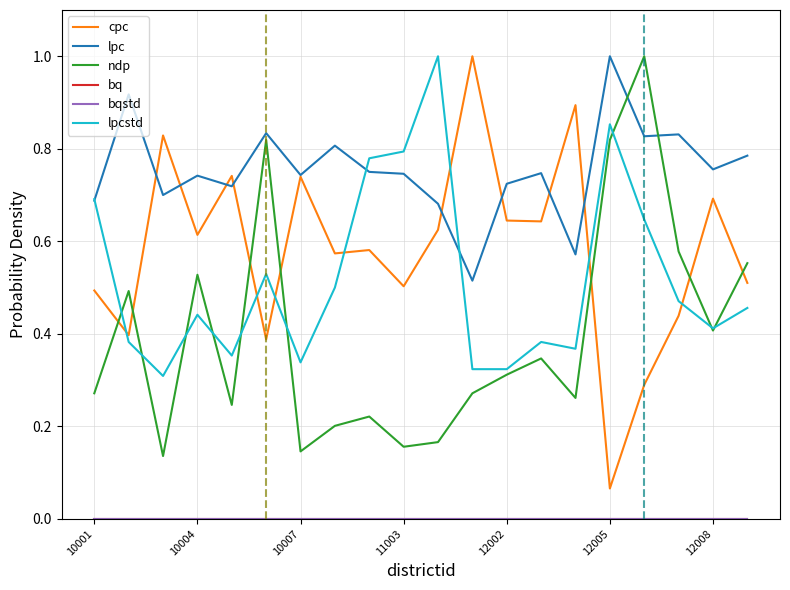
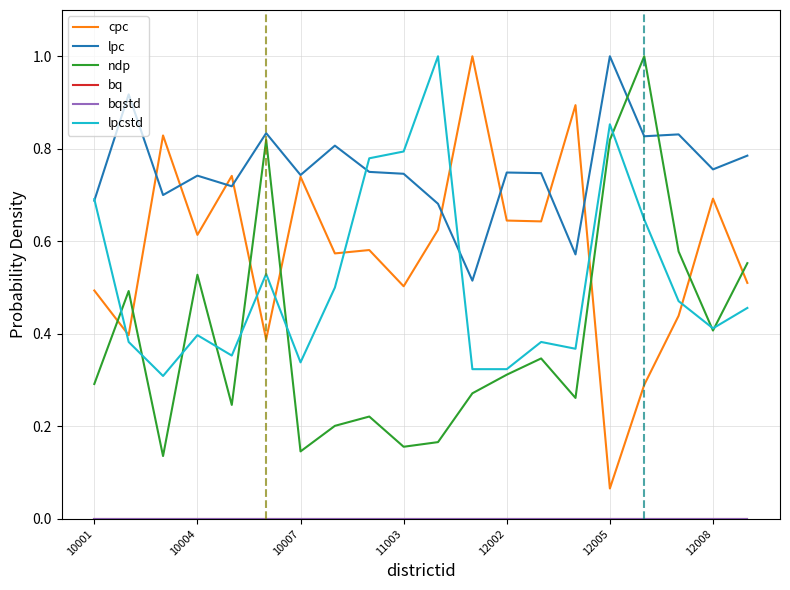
  {
    "cpc": {
      "10001": 0.49,
      "10004": 0.61,
      "11003": 0.50,
      "12002": 0.64,
      "12005": 0.07,
      "12008": 0.69
    },
    "lpc": {
      "10004": 0.74,
      "11003": 0.75,
-     "12002": 0.72,
+     "12002": 0.75,
      "12005": 1.00,
      "12008": 0.76
    },
    "ndp": {
-     "10001": 0.27,
+     "10001": 0.29,
      "10004": 0.53,
      "10007": 0.15,
      "11003": 0.16,
      "12002": 0.31,
      "12005": 0.82
    },
    "bqstd": {
      "10001": 0.00,
      "10004": 0.00,
      "10007": 0.00,
      "11003": 0.00,
      "12002": 0.00,
      "12005": 0.00,
      "12008": 0.00
    },
    "lpcstd": {
-     "10004": 0.44,
+     "10004": 0.40,
      "10007": 0.34,
      "11003": 0.79,
      "12002": 0.32,
      "12005": 0.85
    }
  }
